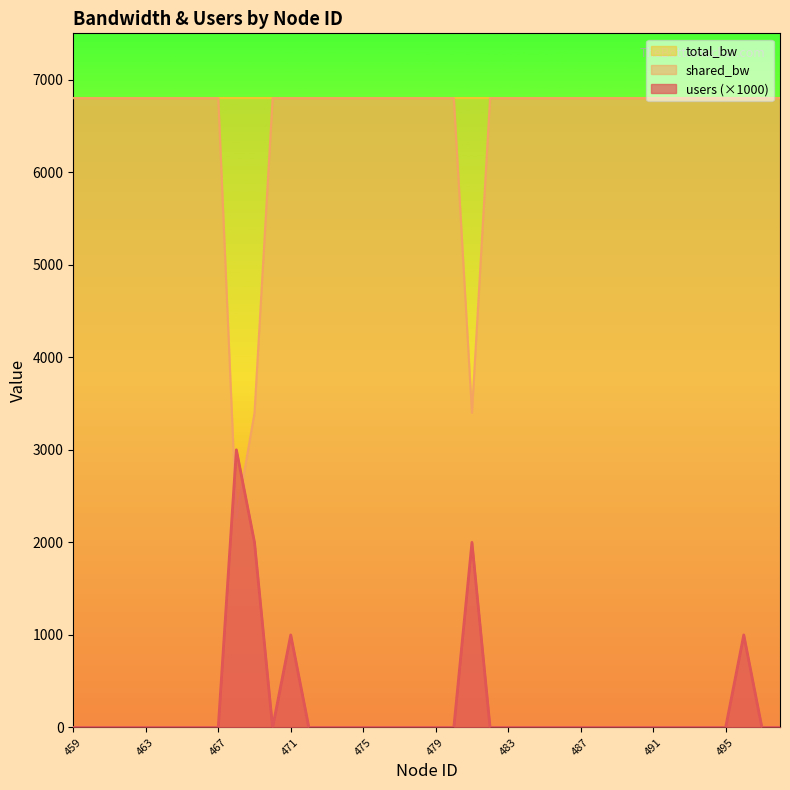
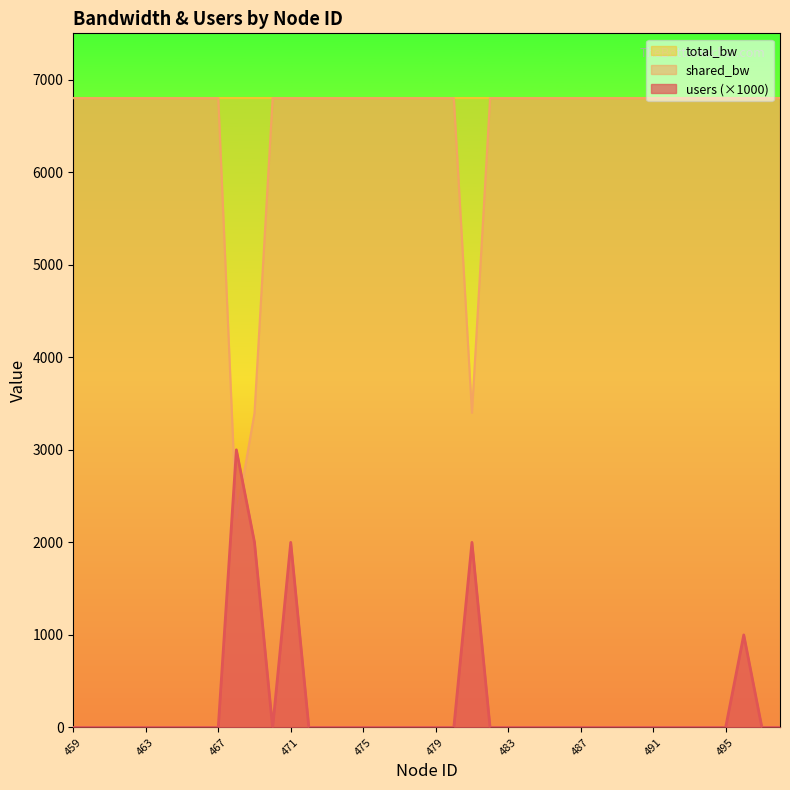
  {
    "users (×1000)": {
      "459": 0,
      "463": 0,
      "467": 0,
-     "471": 1000,
+     "471": 2000,
      "475": 0,
      "479": 0,
      "483": 0,
      "487": 0,
      "491": 0,
      "495": 0
    }
  }
